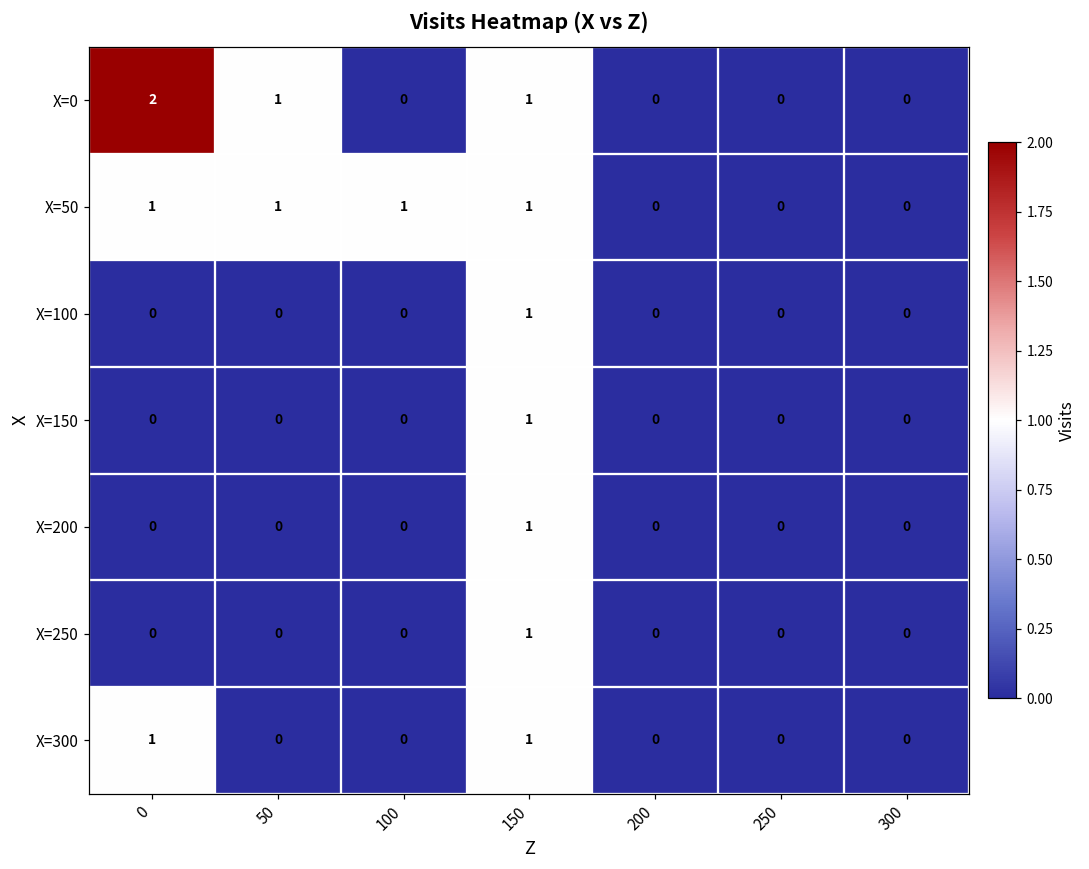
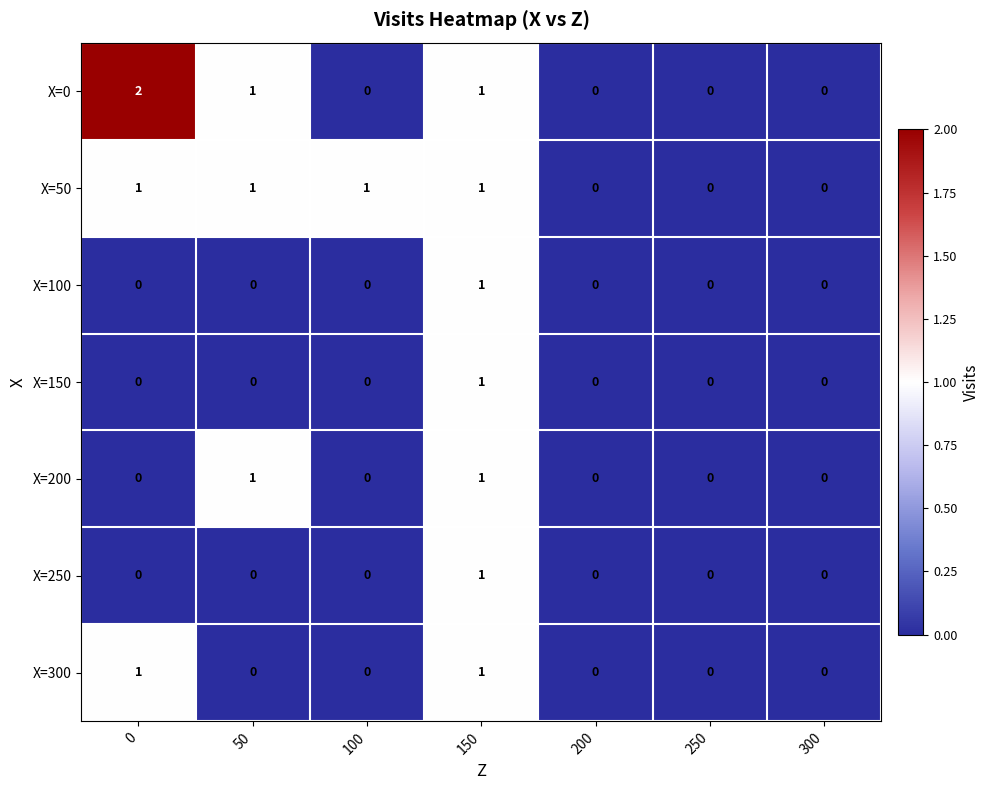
  {
    "X=0": {
      "0": 2,
      "50": 1,
      "100": 0,
      "150": 1,
      "200": 0,
      "250": 0,
      "300": 0
    },
    "X=50": {
      "0": 1,
      "50": 1,
      "100": 1,
      "150": 1,
      "200": 0,
      "250": 0,
      "300": 0
    },
    "X=100": {
      "0": 0,
      "50": 0,
      "100": 0,
      "150": 1,
      "200": 0,
      "250": 0,
      "300": 0
    },
    "X=150": {
      "0": 0,
      "50": 0,
      "100": 0,
      "150": 1,
      "200": 0,
      "250": 0,
      "300": 0
    },
    "X=200": {
      "0": 0,
-     "50": 0,
+     "50": 1,
      "100": 0,
      "150": 1,
      "200": 0,
      "250": 0,
      "300": 0
    },
    "X=250": {
      "0": 0,
      "50": 0,
      "100": 0,
      "150": 1,
      "200": 0,
      "250": 0,
      "300": 0
    },
    "X=300": {
      "0": 1,
      "50": 0,
      "100": 0,
      "150": 1,
      "200": 0,
      "250": 0,
      "300": 0
    }
  }
